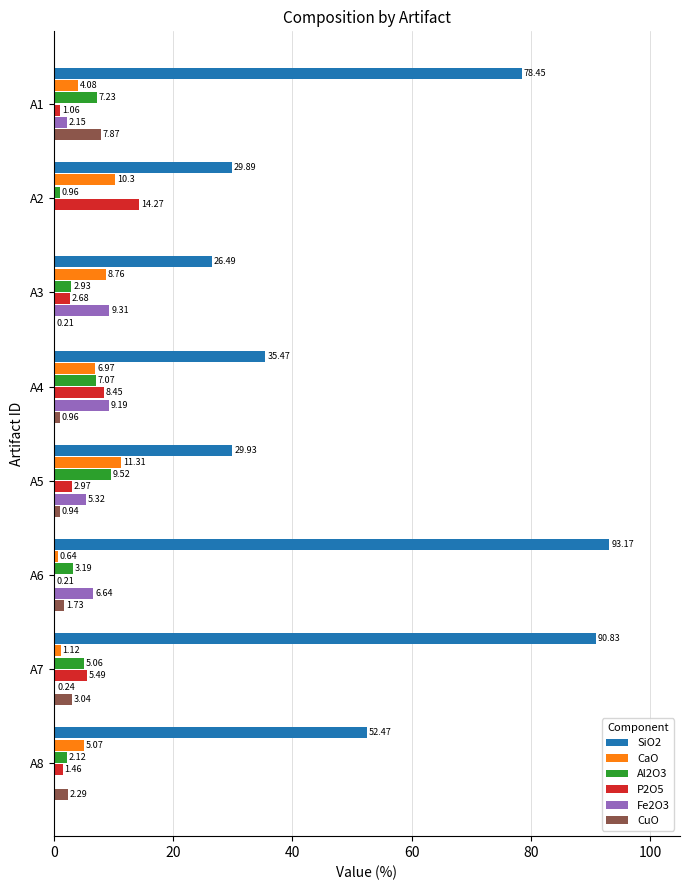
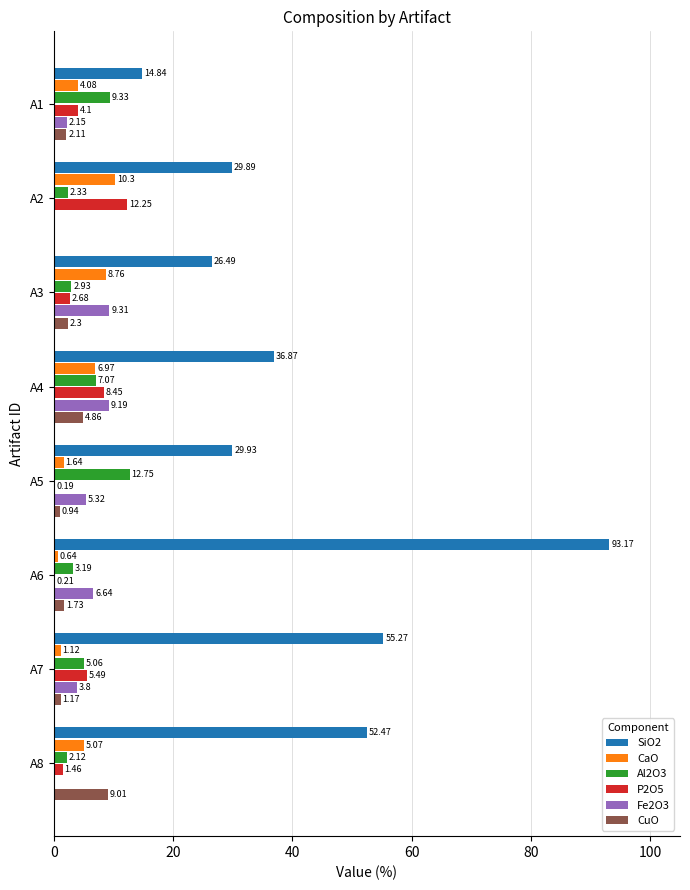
  {
    "SiO2": {
-     "A1": 78.45,
+     "A1": 14.84,
      "A2": 29.89,
      "A3": 26.49,
-     "A4": 35.47,
+     "A4": 36.87,
      "A5": 29.93,
      "A6": 93.17,
-     "A7": 90.83,
+     "A7": 55.27,
      "A8": 52.47
    },
    "CaO": {
      "A1": 4.08,
      "A2": 10.3,
      "A3": 8.76,
      "A4": 6.97,
-     "A5": 11.31,
+     "A5": 1.64,
      "A6": 0.64,
      "A7": 1.12,
      "A8": 5.07
    },
    "Al2O3": {
-     "A1": 7.23,
-     "A2": 0.96,
+     "A1": 9.33,
+     "A2": 2.33,
      "A3": 2.93,
      "A4": 7.07,
-     "A5": 9.52,
+     "A5": 12.75,
      "A6": 3.19,
      "A7": 5.06,
      "A8": 2.12
    },
    "P2O5": {
-     "A1": 1.06,
-     "A2": 14.27,
+     "A1": 4.1,
+     "A2": 12.25,
      "A3": 2.68,
      "A4": 8.45,
-     "A5": 2.97,
+     "A5": 0.19,
      "A6": 0.21,
      "A7": 5.49,
      "A8": 1.46
    },
    "Fe2O3": {
      "A1": 2.15,
      "A3": 9.31,
      "A4": 9.19,
      "A5": 5.32,
      "A6": 6.64,
-     "A7": 0.24
+     "A7": 3.8
    },
    "CuO": {
-     "A1": 7.87,
-     "A3": 0.21,
-     "A4": 0.96,
+     "A1": 2.11,
+     "A3": 2.3,
+     "A4": 4.86,
      "A5": 0.94,
      "A6": 1.73,
-     "A7": 3.04,
-     "A8": 2.29
+     "A7": 1.17,
+     "A8": 9.01
    }
  }
